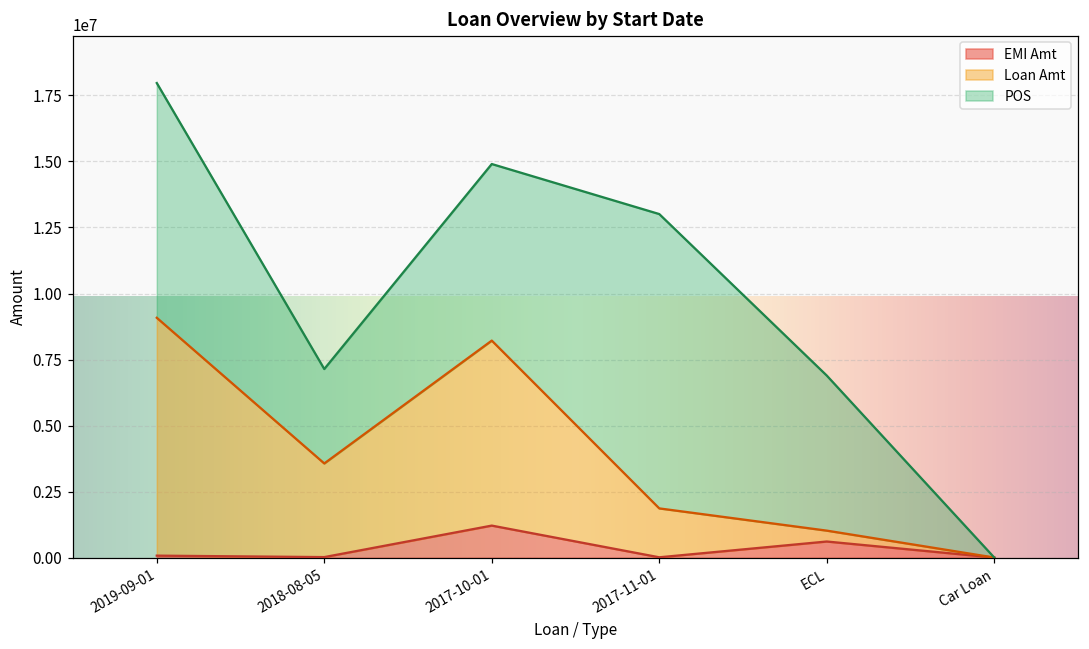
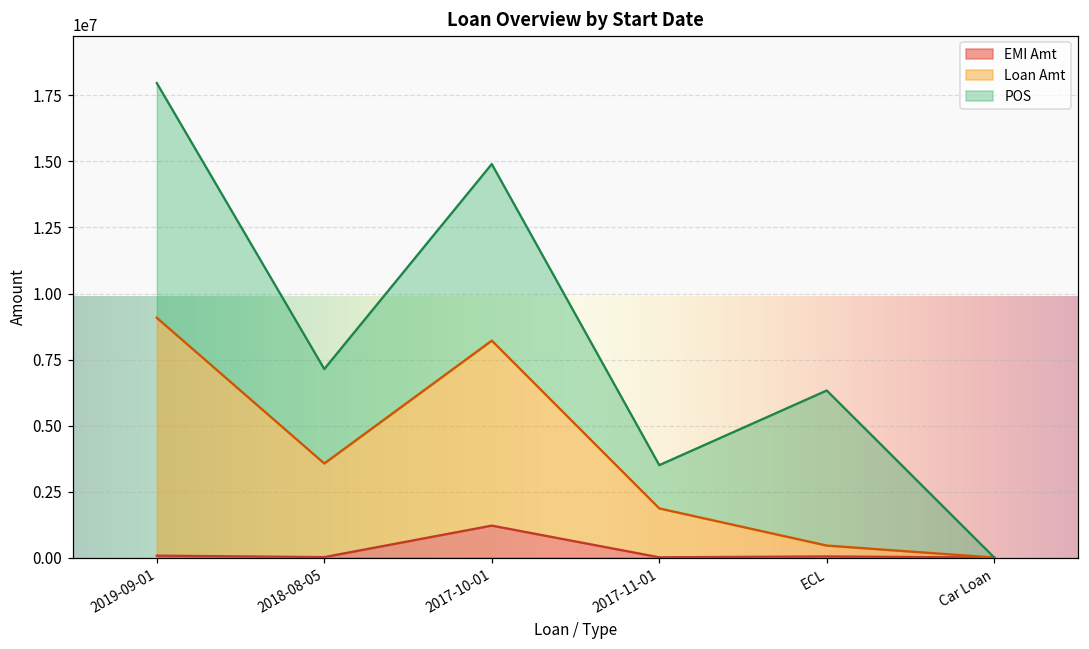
  {
    "EMI Amt": {
      "2019-09-01": 100000,
      "2018-08-05": 0,
      "2017-10-01": 1200000,
      "2017-11-01": 0,
-     "ECL": 600000
+     "ECL": 100000
    },
    "Loan Amt": {
      "2019-09-01": 9000000,
      "2018-08-05": 3500000,
      "2017-10-01": 7000000,
      "2017-11-01": 1900000,
      "ECL": 400000
    },
    "POS": {
      "2019-09-01": 8900000,
      "2018-08-05": 3600000,
      "2017-10-01": 6700000,
-     "2017-11-01": 11100000,
+     "2017-11-01": 1600000,
      "ECL": 5900000
    }
  }
